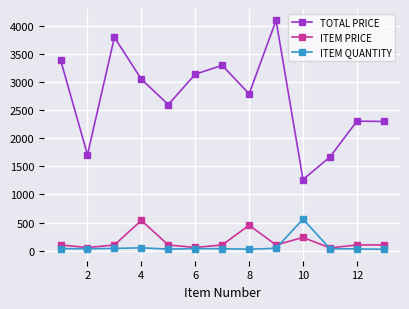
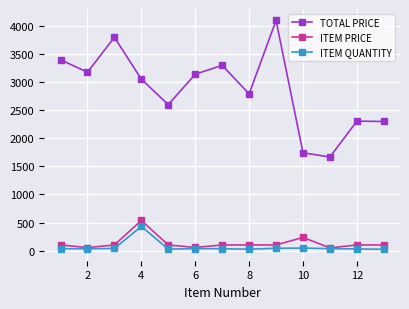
  {
    "TOTAL PRICE": {
-     "2": 1700,
+     "2": 3200,
      "4": 3100,
      "6": 3100,
      "8": 2800,
-     "10": 1300,
+     "10": 1700,
      "12": 2300
    },
    "ITEM PRICE": {
      "4": 500,
-     "8": 500,
+     "8": 100,
      "10": 200,
      "12": 100
    },
    "ITEM QUANTITY": {
-     "4": 0,
+     "4": 400,
      "8": 0,
-     "10": 600,
+     "10": 0,
      "12": 0
    }
  }
